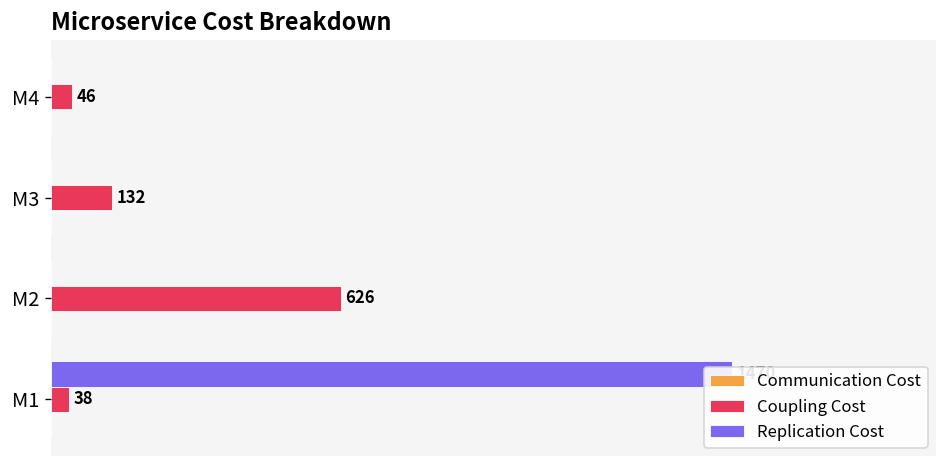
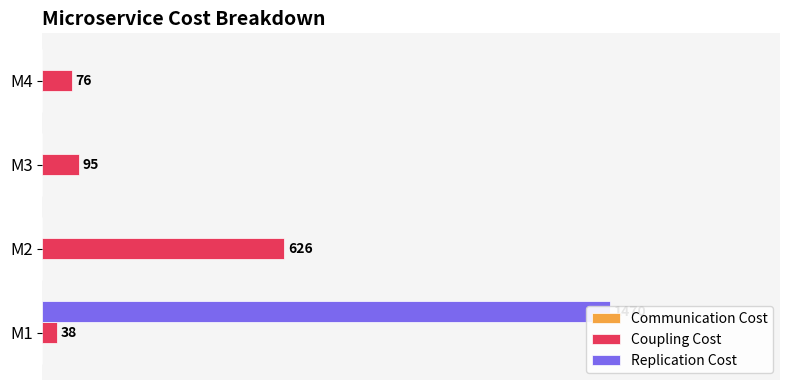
  {
    "Coupling Cost": {
-     "M4": 46,
-     "M3": 132,
+     "M4": 76,
+     "M3": 95,
      "M2": 626,
      "M1": 38
    }
  }
